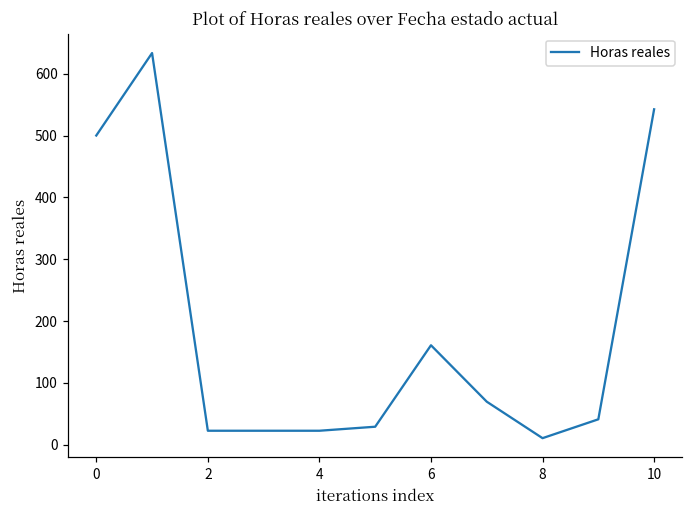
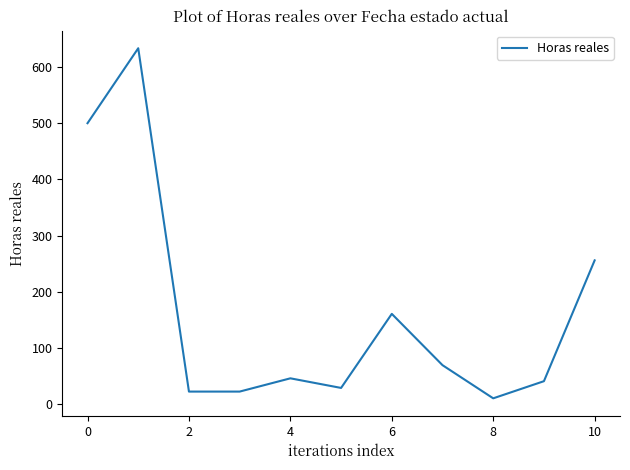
  {
    "0": 500,
    "2": 20,
-   "4": 20,
+   "4": 50,
    "6": 160,
    "8": 10,
-   "10": 540
+   "10": 260
  }
